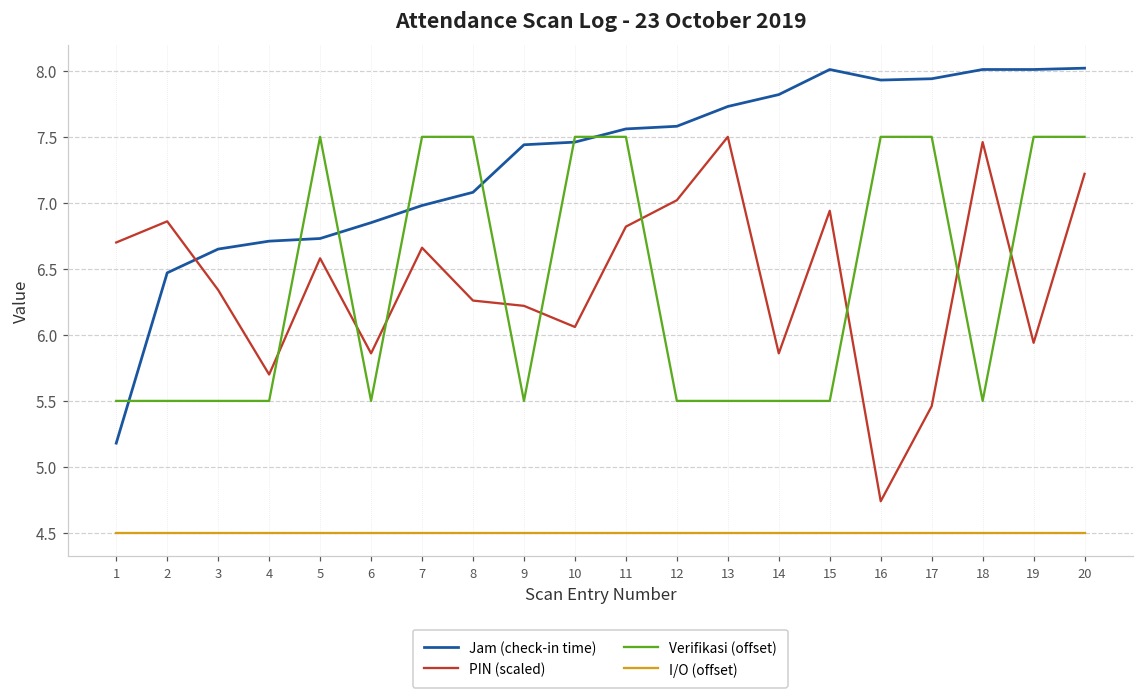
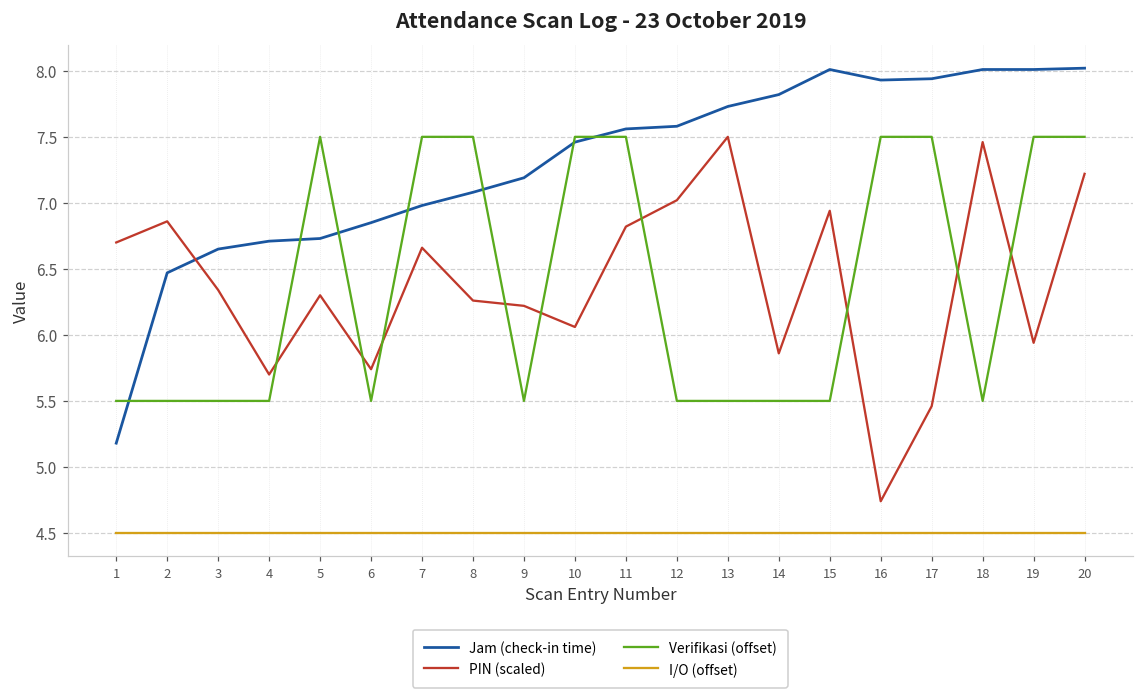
  {
    "Jam (check-in time)": {
      "1": 5.18,
      "2": 6.47,
      "3": 6.65,
      "4": 6.71,
      "5": 6.73,
      "6": 6.85,
      "7": 6.98,
      "8": 7.08,
-     "9": 7.44,
+     "9": 7.19,
      "10": 7.46,
      "11": 7.56,
      "12": 7.58,
      "13": 7.73,
      "14": 7.82,
      "15": 8.01,
      "16": 7.93,
      "17": 7.94,
      "18": 8.01,
      "19": 8.01,
      "20": 8.02
    },
    "PIN (scaled)": {
      "1": 6.70,
      "2": 6.86,
      "3": 6.34,
      "4": 5.70,
-     "5": 6.58,
-     "6": 5.86,
+     "5": 6.30,
+     "6": 5.74,
      "7": 6.66,
      "8": 6.26,
      "9": 6.22,
      "10": 6.06,
      "11": 6.82,
      "12": 7.02,
      "13": 7.50,
      "14": 5.86,
      "15": 6.94,
      "16": 4.74,
      "17": 5.46,
      "18": 7.46,
      "19": 5.94,
      "20": 7.22
    },
    "Verifikasi (offset)": {
      "1": 5.50,
      "2": 5.50,
      "3": 5.50,
      "4": 5.50,
      "5": 7.50,
      "6": 5.50,
      "7": 7.50,
      "8": 7.50,
      "9": 5.50,
      "10": 7.50,
      "11": 7.50,
      "12": 5.50,
      "13": 5.50,
      "14": 5.50,
      "15": 5.50,
      "16": 7.50,
      "17": 7.50,
      "18": 5.50,
      "19": 7.50,
      "20": 7.50
    },
    "I/O (offset)": {
      "1": 4.50,
      "2": 4.50,
      "3": 4.50,
      "4": 4.50,
      "5": 4.50,
      "6": 4.50,
      "7": 4.50,
      "8": 4.50,
      "9": 4.50,
      "10": 4.50,
      "11": 4.50,
      "12": 4.50,
      "13": 4.50,
      "14": 4.50,
      "15": 4.50,
      "16": 4.50,
      "17": 4.50,
      "18": 4.50,
      "19": 4.50,
      "20": 4.50
    }
  }
